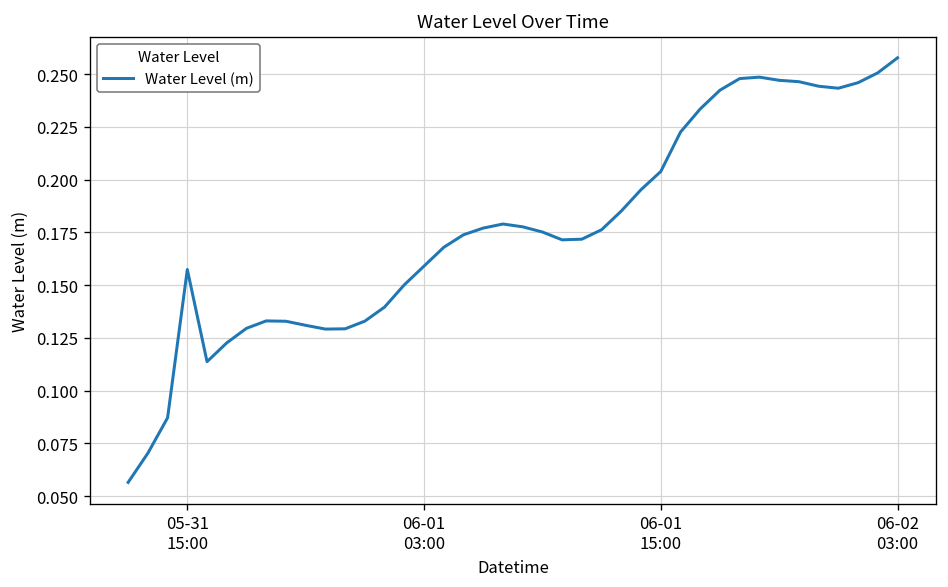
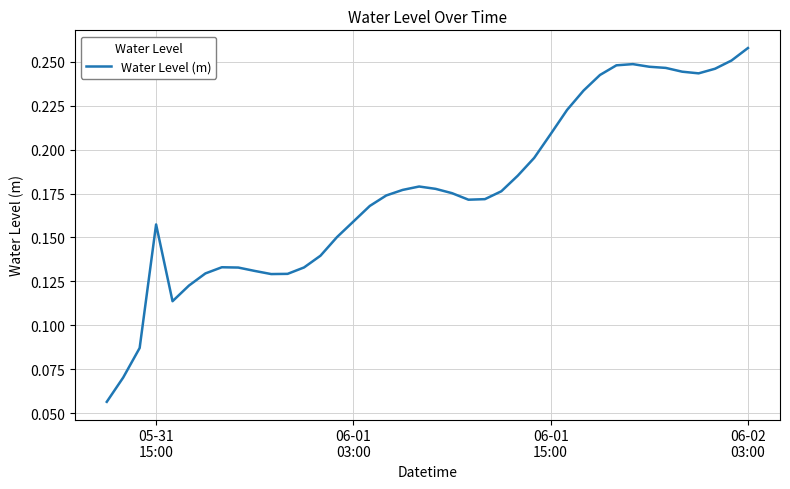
  {
    "05-31 15:00": 0.157,
    "06-01 03:00": 0.159,
-   "06-01 15:00": 0.204,
+   "06-01 15:00": 0.209,
    "06-02 03:00": 0.258
  }
